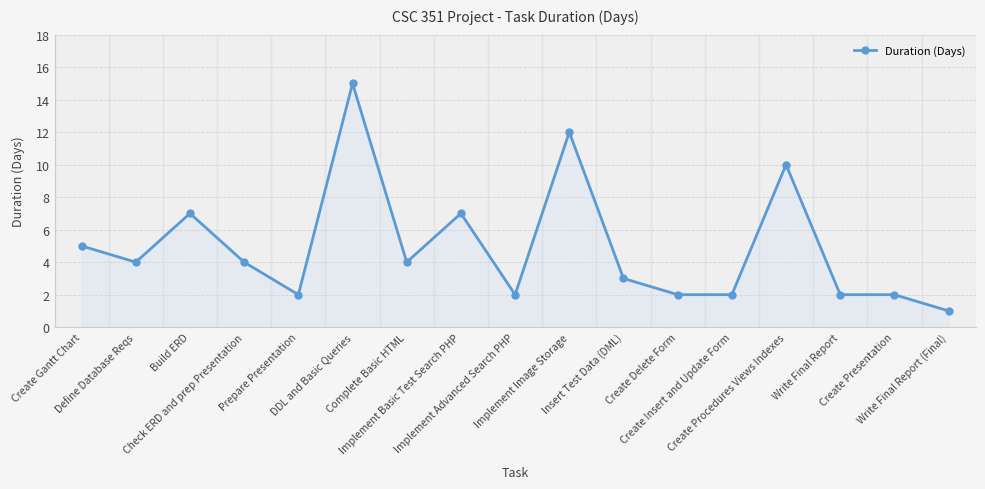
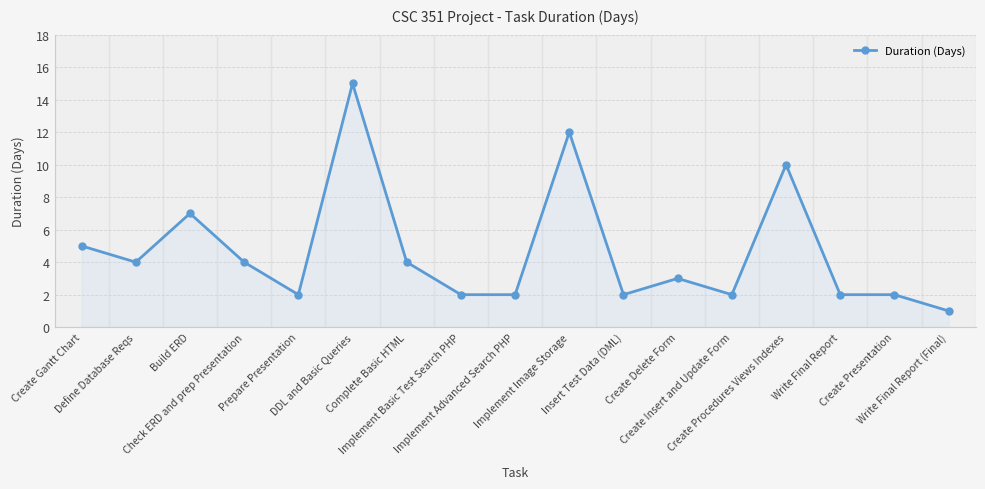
  {
    "Create Gantt Chart": 5,
    "Define Database Reqs": 4,
    "Build ERD": 7,
    "Check ERD and prep Presentation": 4,
    "Prepare Presentation": 2,
    "DDL and Basic Queries": 15,
    "Complete Basic HTML": 4,
-   "Implement Basic Test Search PHP": 7,
+   "Implement Basic Test Search PHP": 2,
    "Implement Advanced Search PHP": 2,
    "Implement Image Storage": 12,
-   "Insert Test Data (DML)": 3,
-   "Create Delete Form": 2,
+   "Insert Test Data (DML)": 2,
+   "Create Delete Form": 3,
    "Create Insert and Update Form": 2,
    "Create Procedures Views Indexes": 10,
    "Write Final Report": 2,
    "Create Presentation": 2,
    "Write Final Report (Final)": 1
  }
